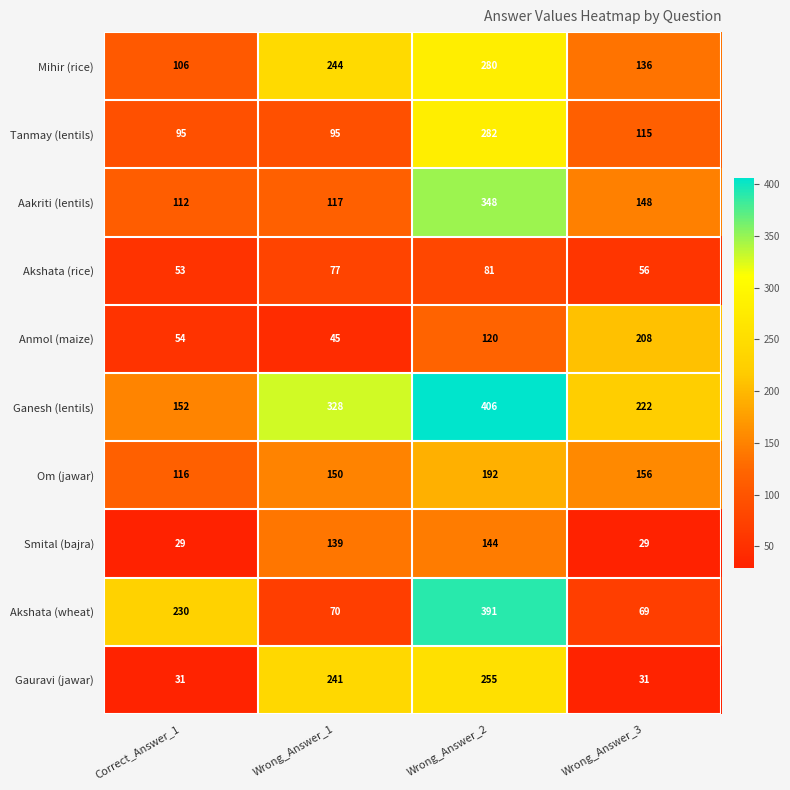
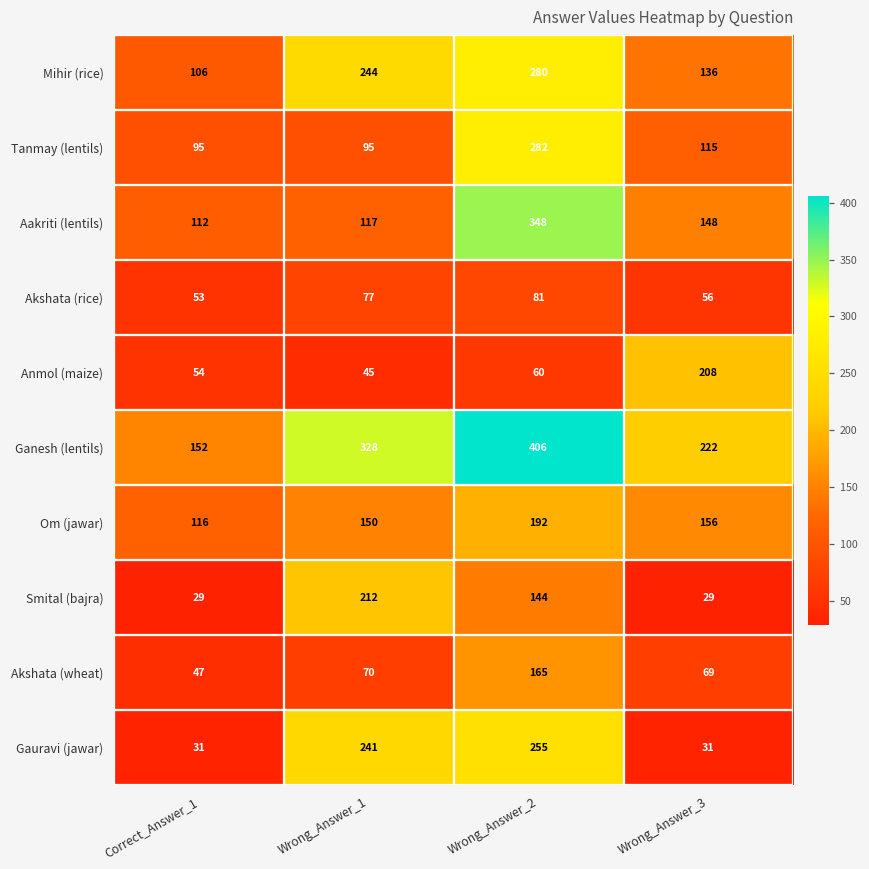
  {
    "Mihir (rice)": {
      "Correct_Answer_1": 106,
      "Wrong_Answer_1": 244,
      "Wrong_Answer_2": 280,
      "Wrong_Answer_3": 136
    },
    "Tanmay (lentils)": {
      "Correct_Answer_1": 95,
      "Wrong_Answer_1": 95,
      "Wrong_Answer_2": 282,
      "Wrong_Answer_3": 115
    },
    "Aakriti (lentils)": {
      "Correct_Answer_1": 112,
      "Wrong_Answer_1": 117,
      "Wrong_Answer_2": 348,
      "Wrong_Answer_3": 148
    },
    "Akshata (rice)": {
      "Correct_Answer_1": 53,
      "Wrong_Answer_1": 77,
      "Wrong_Answer_2": 81,
      "Wrong_Answer_3": 56
    },
    "Anmol (maize)": {
      "Correct_Answer_1": 54,
      "Wrong_Answer_1": 45,
-     "Wrong_Answer_2": 120,
+     "Wrong_Answer_2": 60,
      "Wrong_Answer_3": 208
    },
    "Ganesh (lentils)": {
      "Correct_Answer_1": 152,
      "Wrong_Answer_1": 328,
      "Wrong_Answer_2": 406,
      "Wrong_Answer_3": 222
    },
    "Om (jawar)": {
      "Correct_Answer_1": 116,
      "Wrong_Answer_1": 150,
      "Wrong_Answer_2": 192,
      "Wrong_Answer_3": 156
    },
    "Smital (bajra)": {
      "Correct_Answer_1": 29,
-     "Wrong_Answer_1": 139,
+     "Wrong_Answer_1": 212,
      "Wrong_Answer_2": 144,
      "Wrong_Answer_3": 29
    },
    "Akshata (wheat)": {
-     "Correct_Answer_1": 230,
+     "Correct_Answer_1": 47,
      "Wrong_Answer_1": 70,
-     "Wrong_Answer_2": 391,
+     "Wrong_Answer_2": 165,
      "Wrong_Answer_3": 69
    },
    "Gauravi (jawar)": {
      "Correct_Answer_1": 31,
      "Wrong_Answer_1": 241,
      "Wrong_Answer_2": 255,
      "Wrong_Answer_3": 31
    }
  }
